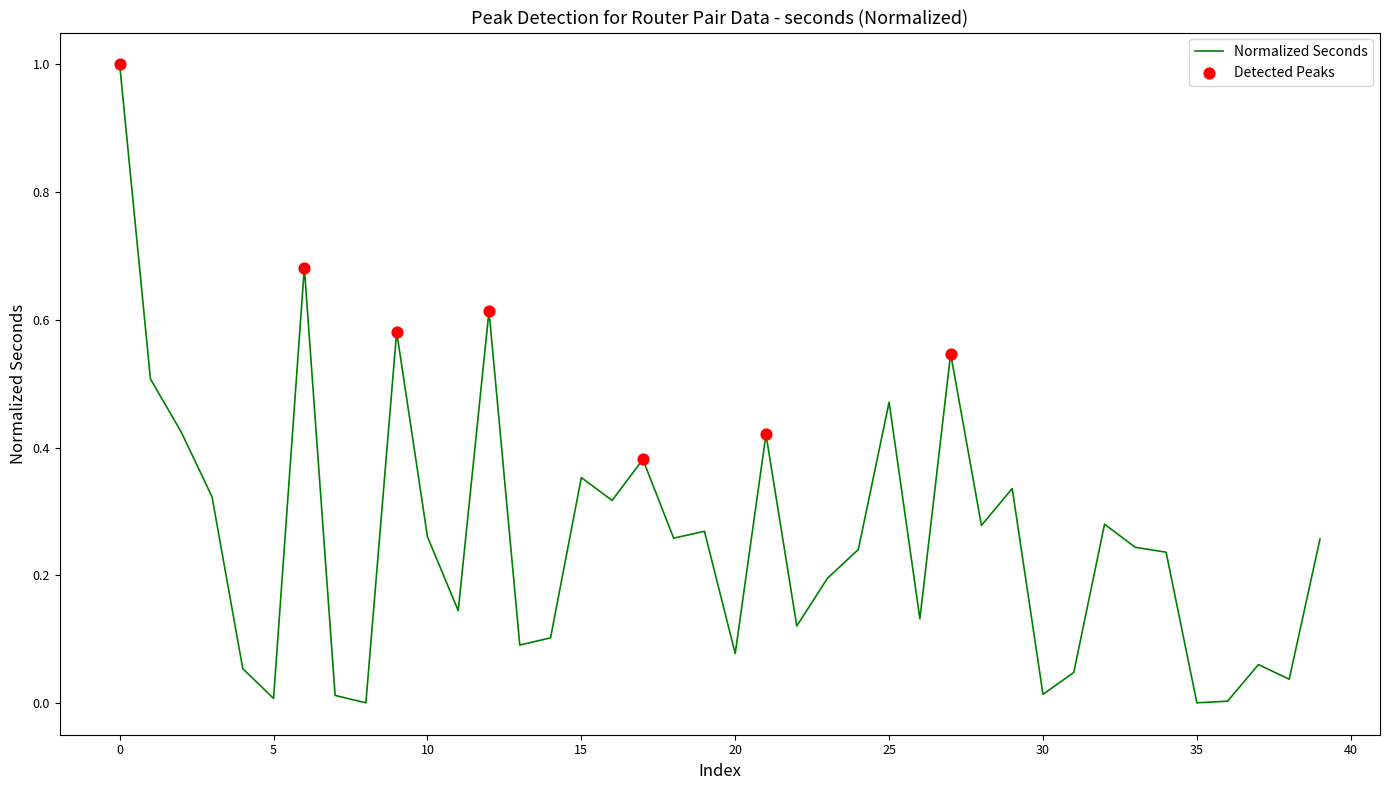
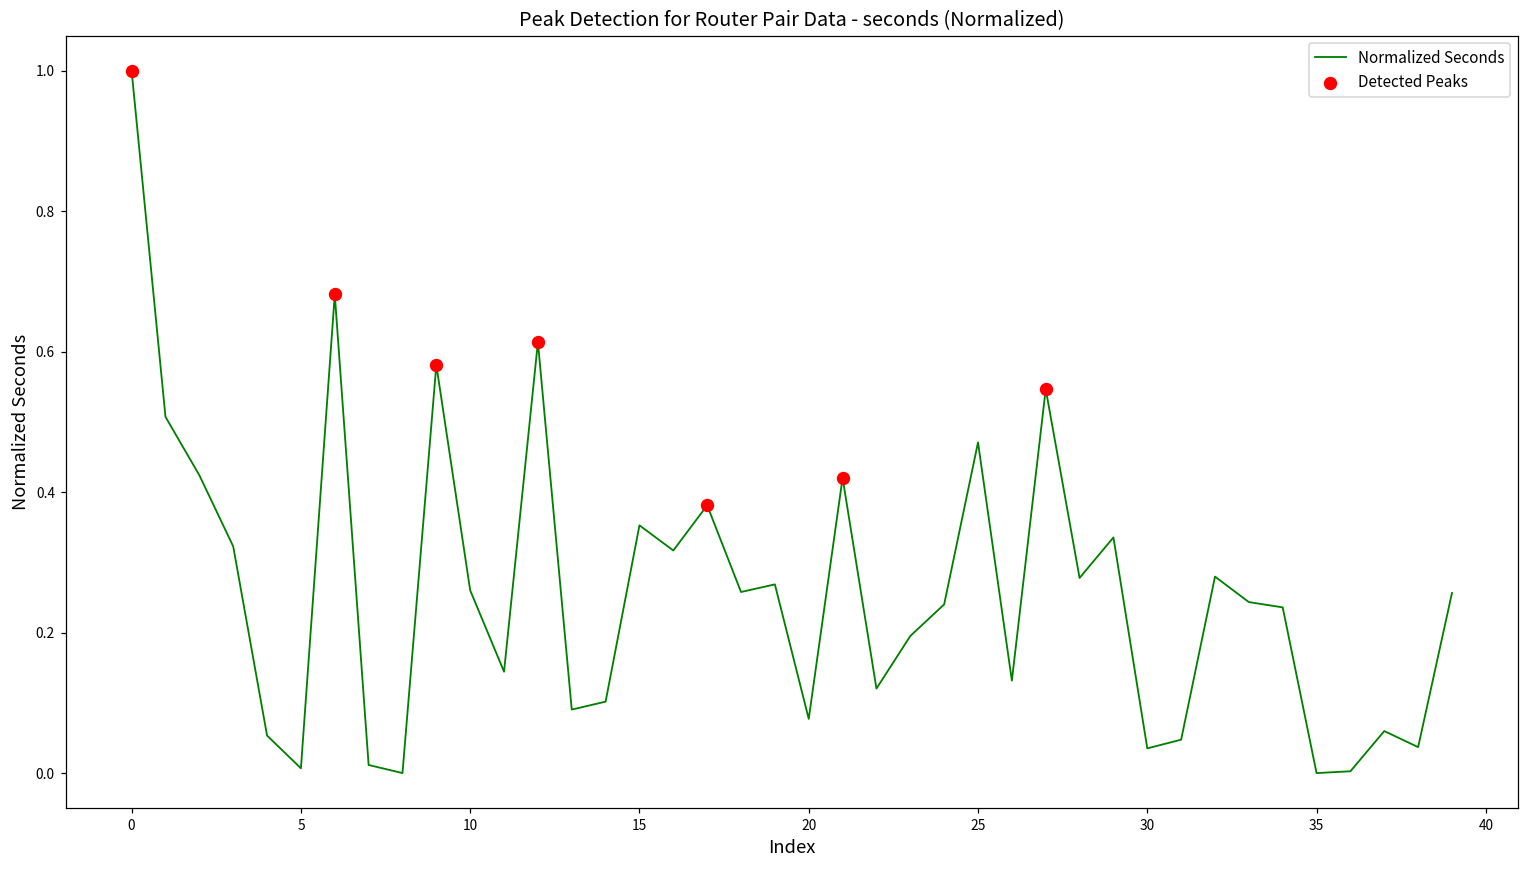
  {
    "Normalized Seconds": {
      "5": 0.01,
      "10": 0.26,
      "15": 0.35,
      "20": 0.08,
      "25": 0.47,
-     "30": 0.01,
+     "30": 0.04,
      "35": 0.00
    }
  }
